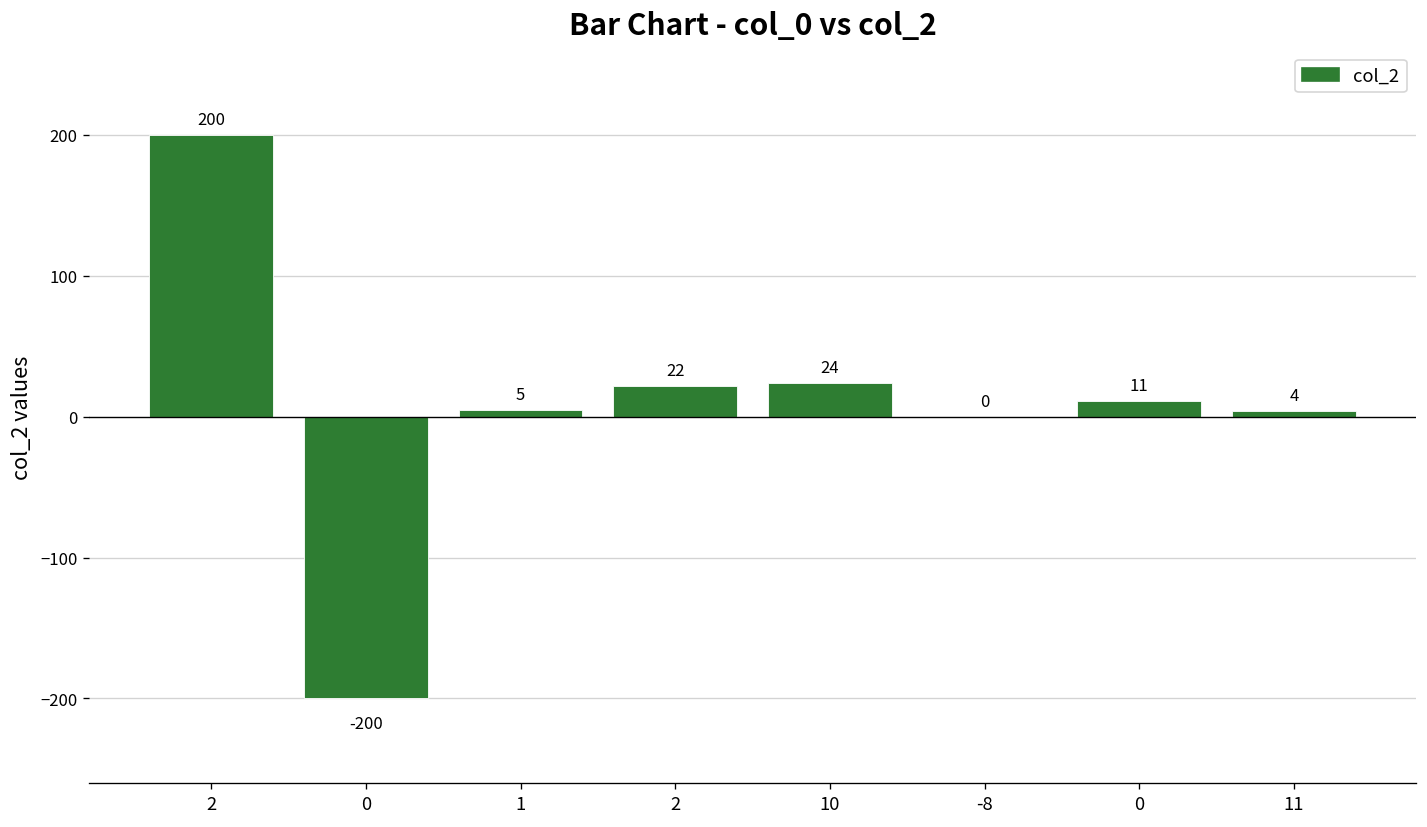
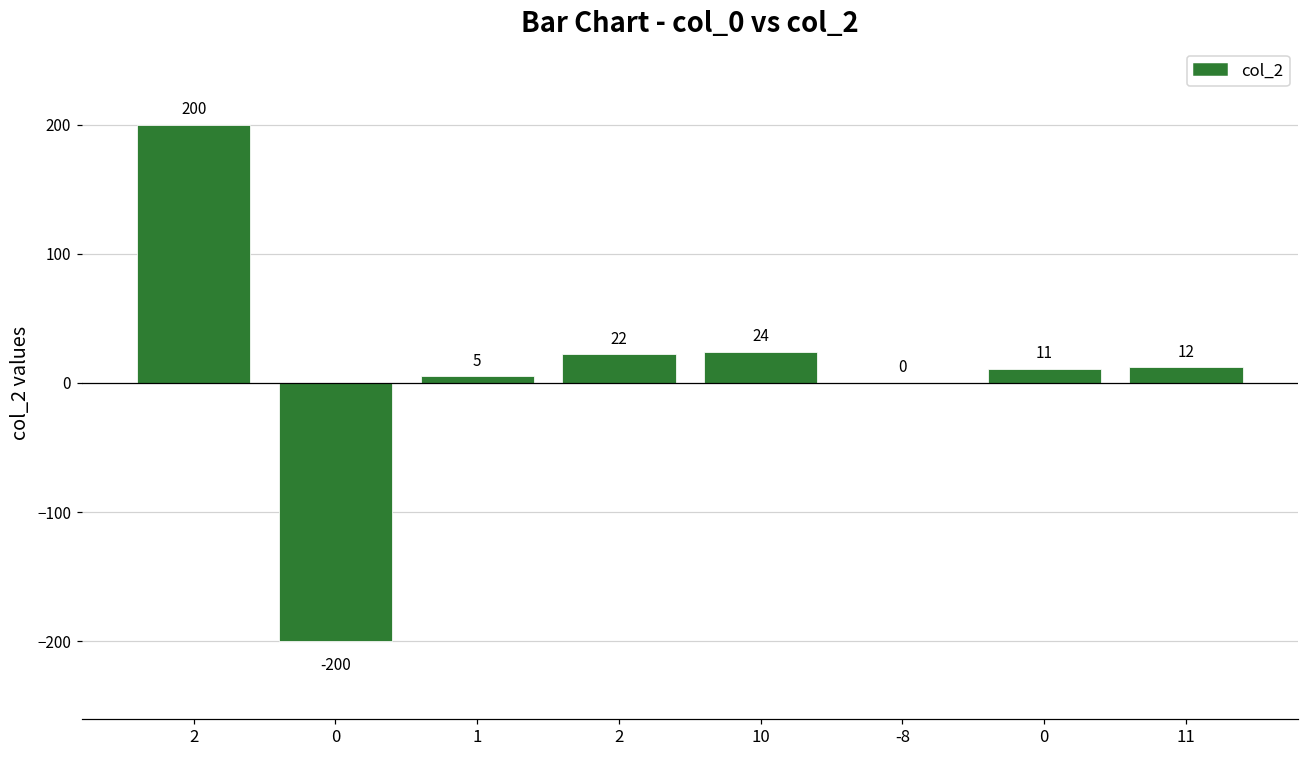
  {
    "1": 5,
    "10": 24,
    "-8": 0,
-   "11": 4
+   "11": 12
  }
